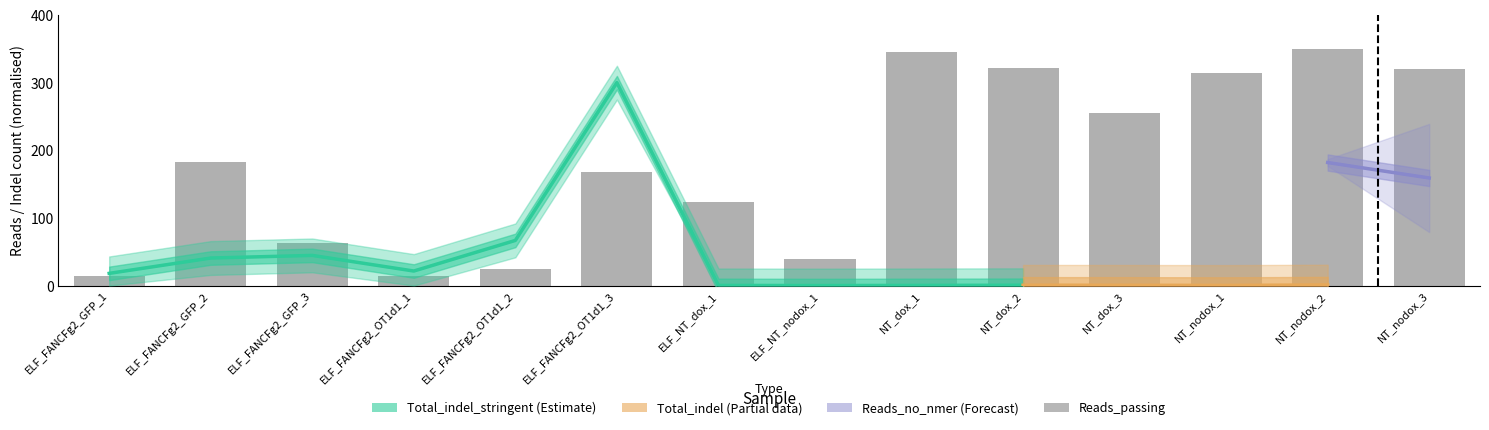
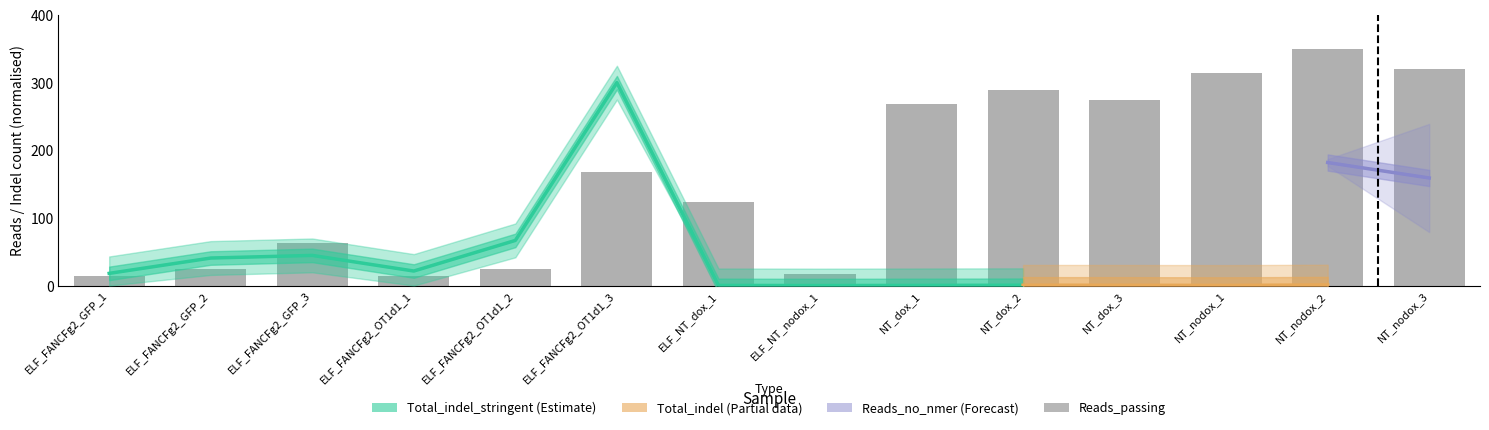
  {
    "Reads_passing": {
      "ELF_FANCFg2_GFP_1": 10,
-     "ELF_FANCFg2_GFP_2": 180,
+     "ELF_FANCFg2_GFP_2": 20,
      "ELF_FANCFg2_GFP_3": 60,
      "ELF_FANCFg2_OT1d1_1": 10,
      "ELF_FANCFg2_OT1d1_2": 20,
      "ELF_FANCFg2_OT1d1_3": 170,
      "ELF_NT_dox_1": 120,
-     "ELF_NT_nodox_1": 40,
-     "NT_dox_1": 350,
-     "NT_dox_2": 320,
-     "NT_dox_3": 260,
+     "ELF_NT_nodox_1": 20,
+     "NT_dox_1": 270,
+     "NT_dox_2": 290,
+     "NT_dox_3": 270,
      "NT_nodox_1": 310,
      "NT_nodox_2": 350,
      "NT_nodox_3": 320
    }
  }
